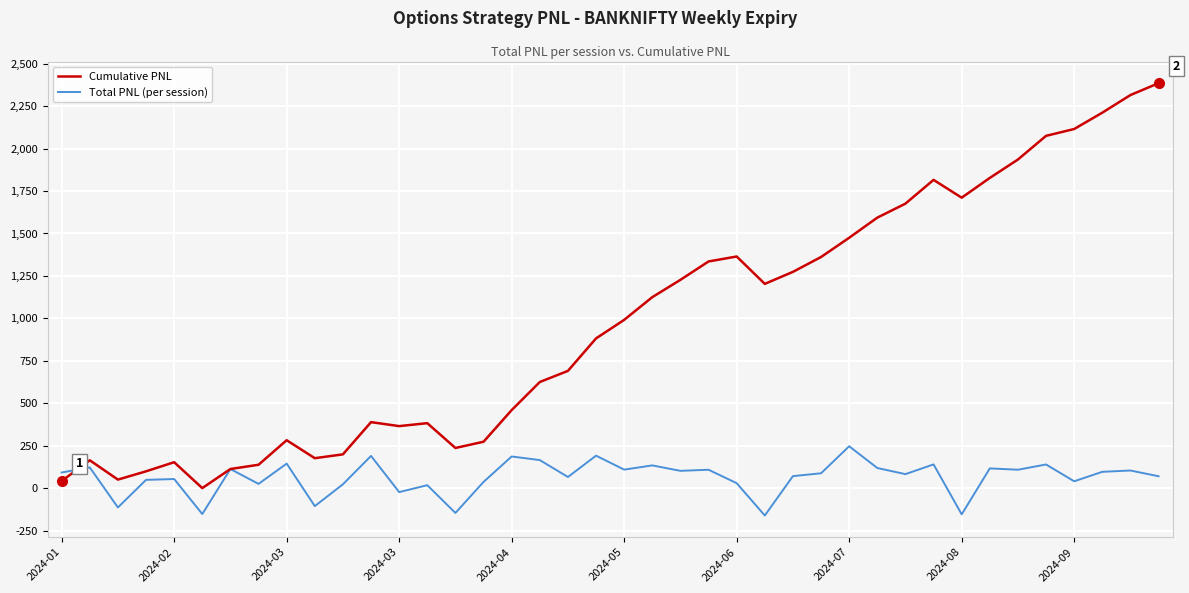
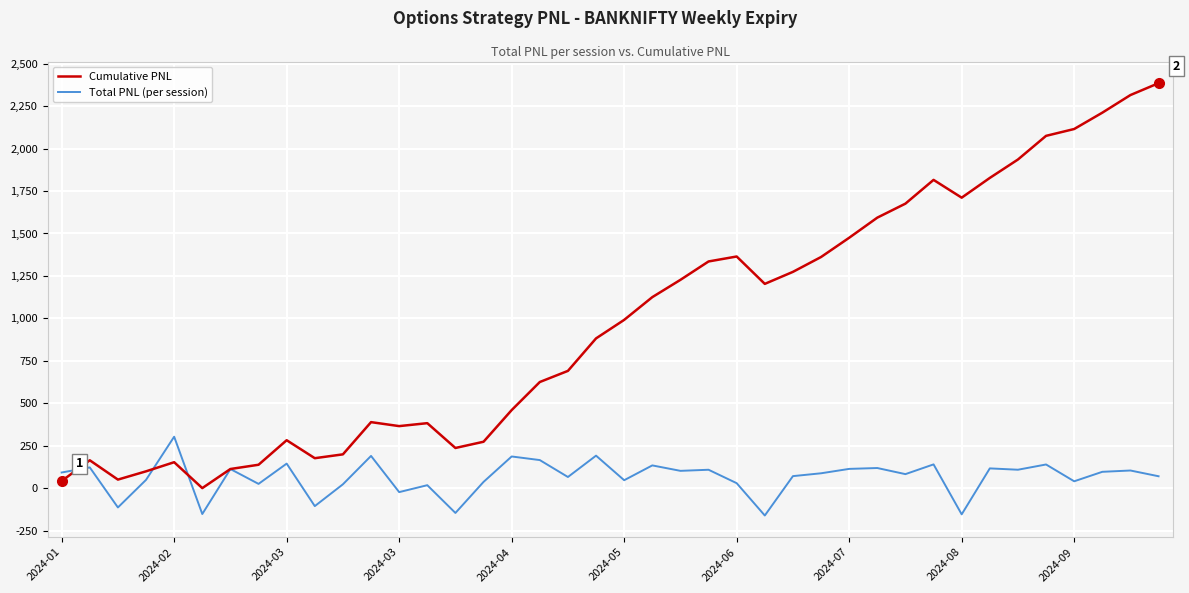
  {
    "Total PNL (per session)": {
      "2024-01": 90,
-     "2024-02": 50,
+     "2024-02": 300,
      "2024-04": 190,
-     "2024-05": 110,
+     "2024-05": 50,
      "2024-06": 30,
-     "2024-07": 250,
+     "2024-07": 110,
      "2024-08": -150,
      "2024-09": 40
    }
  }
